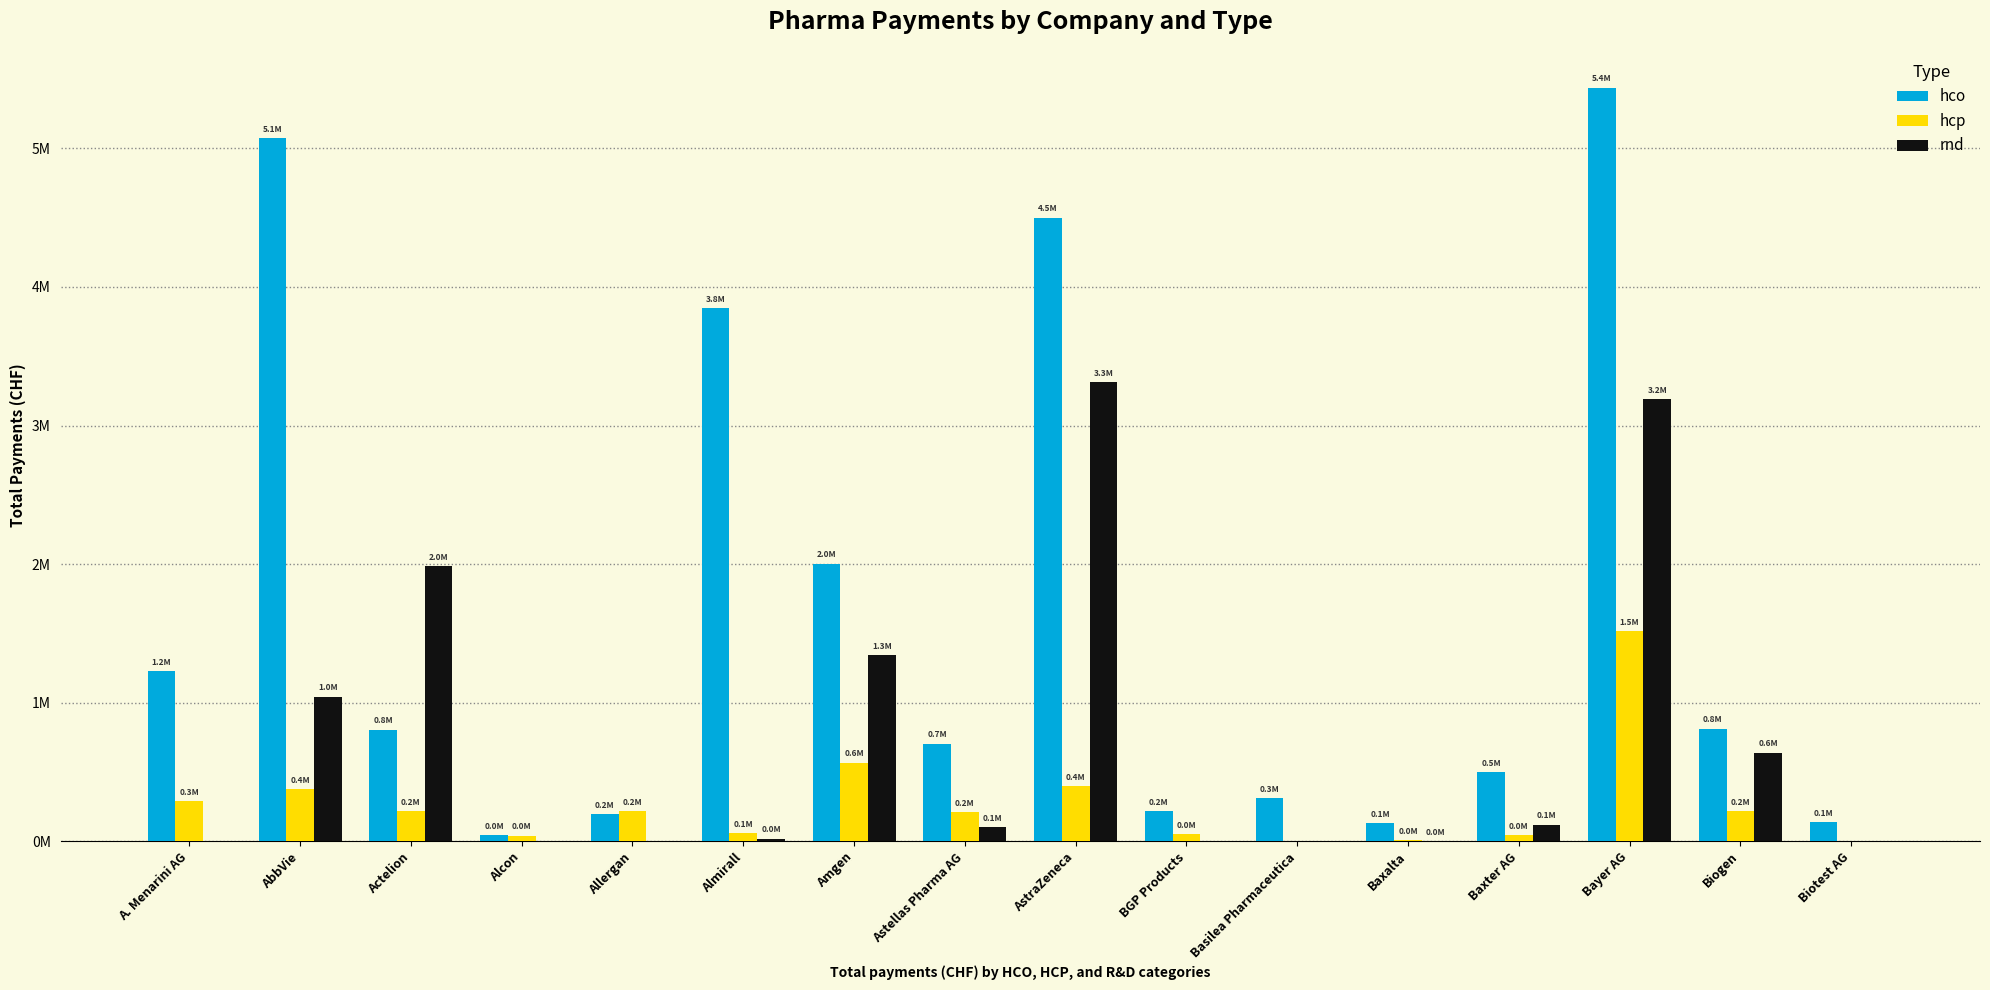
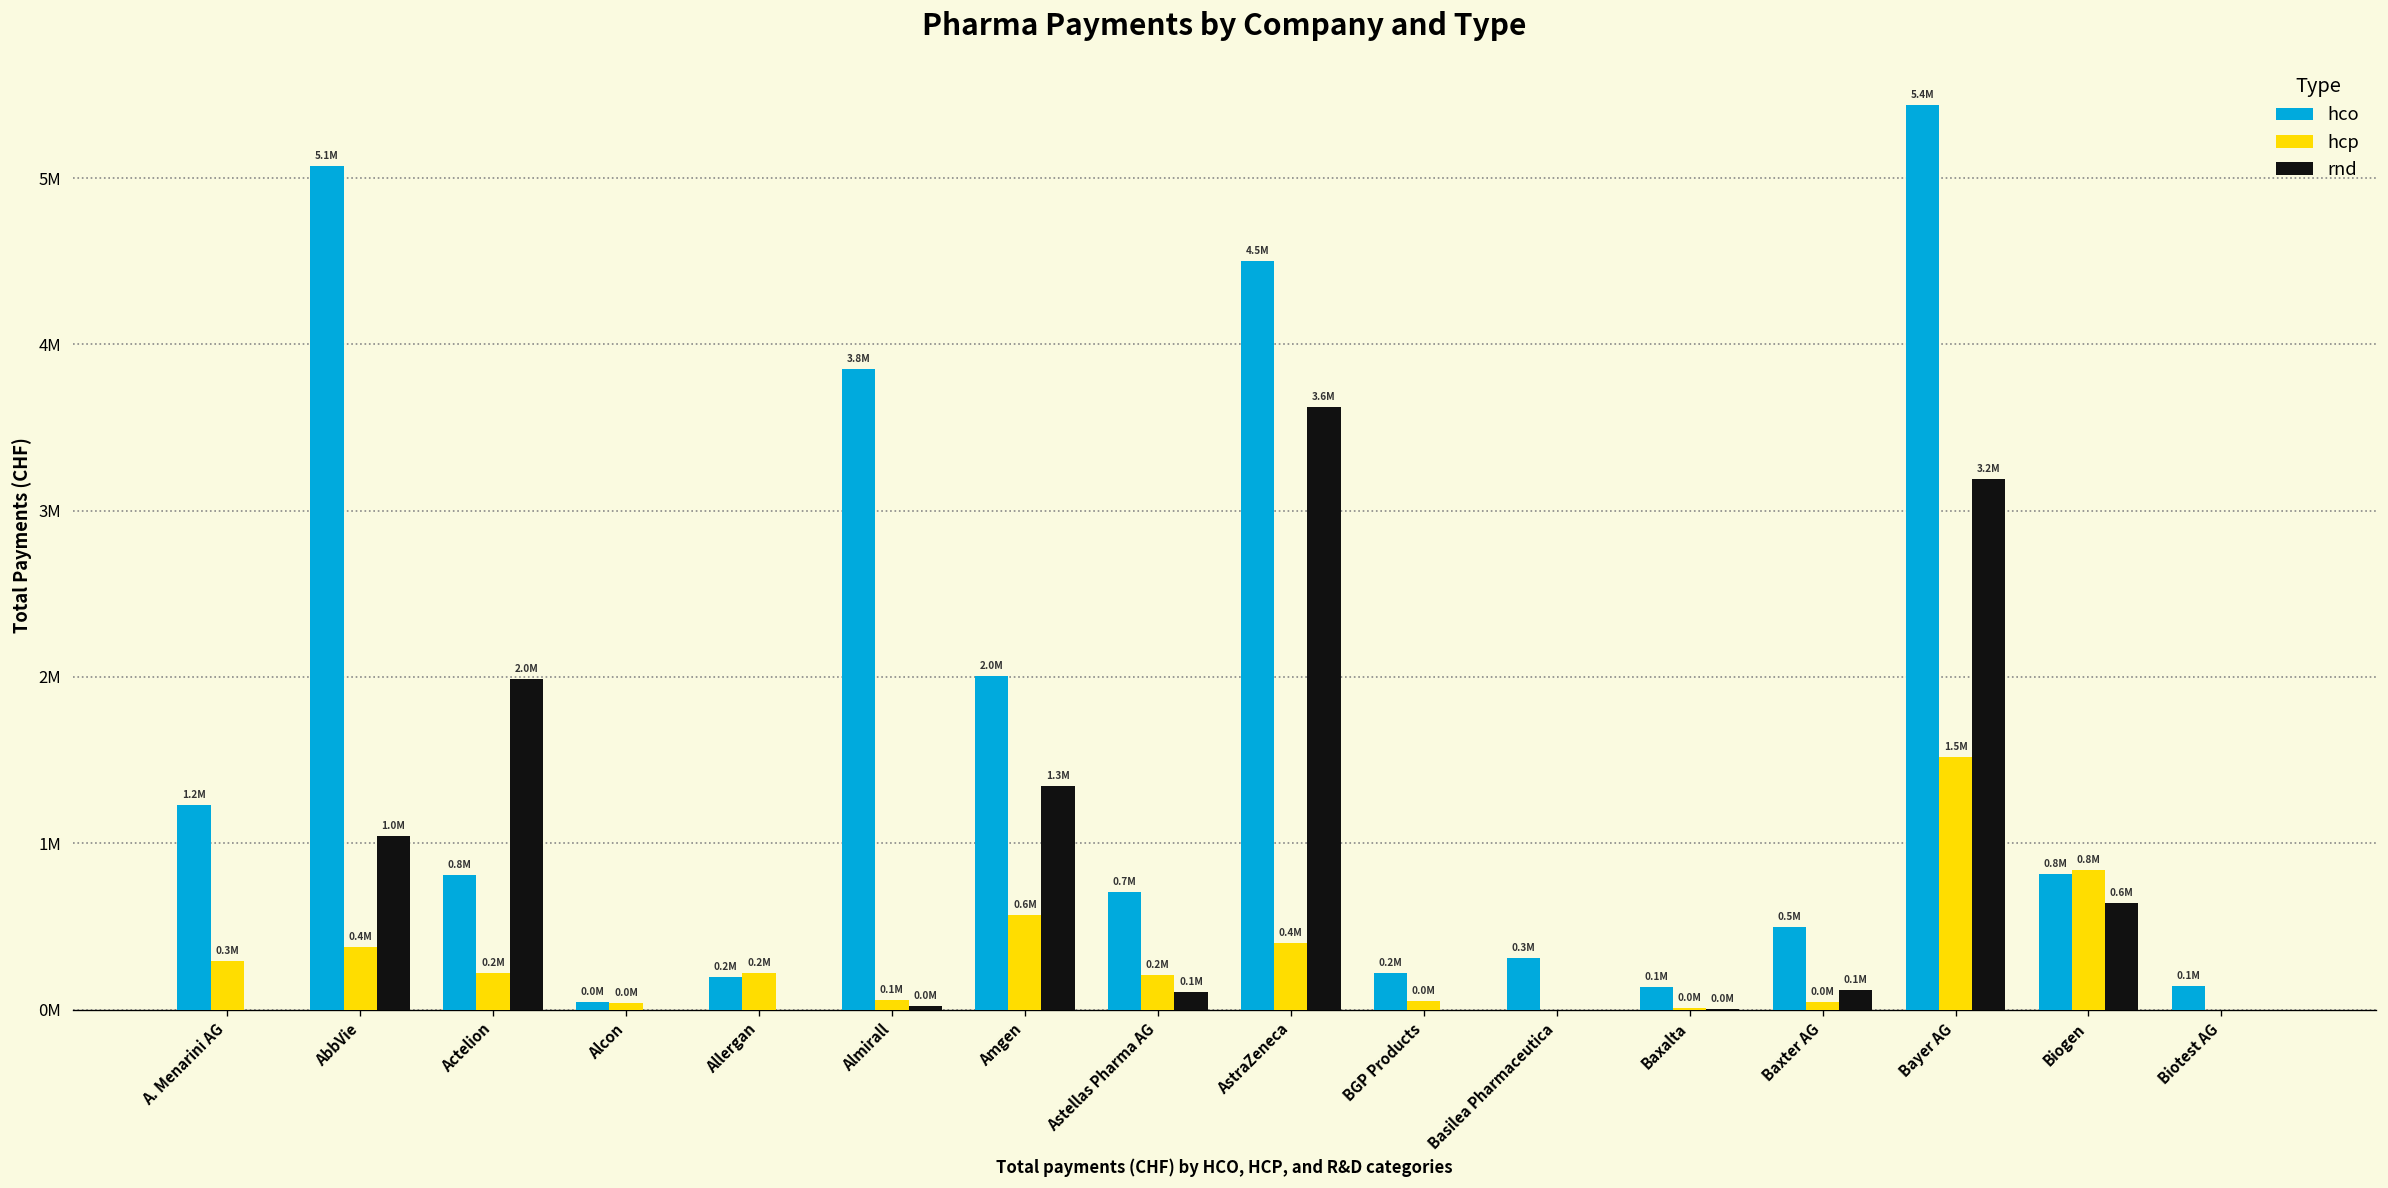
  {
    "hco": {
      "A. Menarini AG": "1.2M",
      "AbbVie": "5.1M",
      "Actelion": "0.8M",
      "Allergan": "0.2M",
      "Almirall": "3.8M",
      "Amgen": "2.0M",
      "Astellas Pharma AG": "0.7M",
      "AstraZeneca": "4.5M",
      "BGP Products": "0.2M",
      "Basilea Pharmaceutica": "0.3M",
      "Baxalta": "0.1M",
      "Baxter AG": "0.5M",
      "Bayer AG": "5.4M",
      "Biogen": "0.8M",
      "Biotest AG": "0.1M"
    },
    "hcp": {
      "A. Menarini AG": "0.3M",
      "AbbVie": "0.4M",
      "Actelion": "0.2M",
      "Allergan": "0.2M",
      "Almirall": "0.1M",
      "Amgen": "0.6M",
      "Astellas Pharma AG": "0.2M",
      "AstraZeneca": "0.4M",
      "Bayer AG": "1.5M",
-     "Biogen": "0.2M"
+     "Biogen": "0.8M"
    },
    "rnd": {
      "AbbVie": "1.0M",
      "Actelion": "2.0M",
      "Alcon": "0.0M",
      "Amgen": "1.3M",
      "Astellas Pharma AG": "0.1M",
-     "AstraZeneca": "3.3M",
+     "AstraZeneca": "3.6M",
      "BGP Products": "0.0M",
      "Baxter AG": "0.1M",
      "Bayer AG": "3.2M",
      "Biogen": "0.6M"
    }
  }
